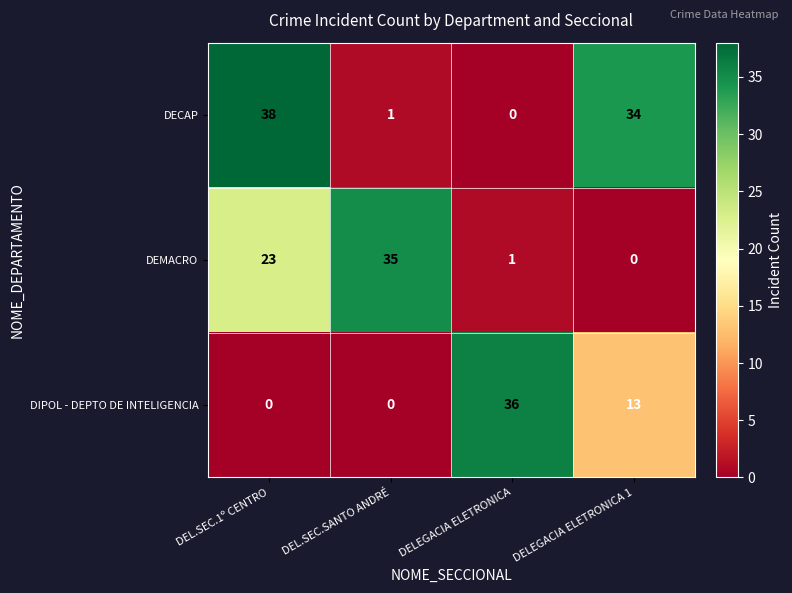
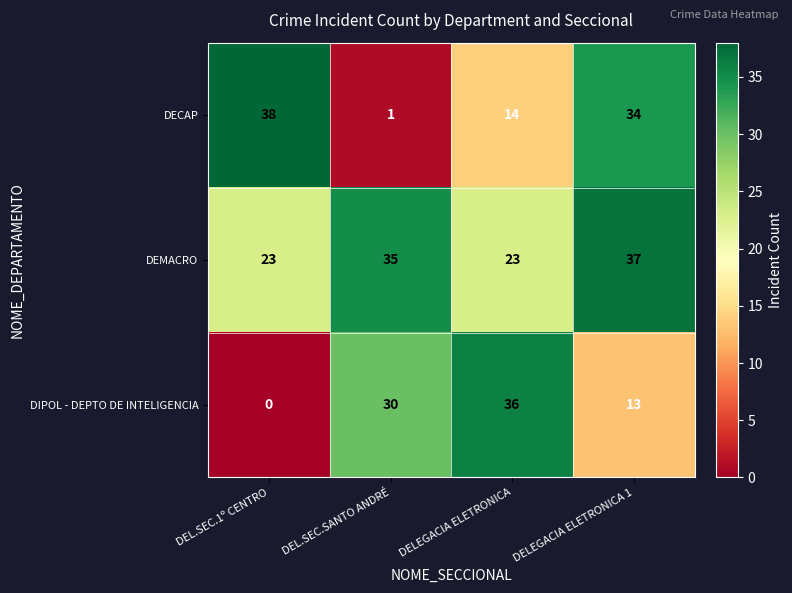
  {
    "DECAP": {
      "DEL.SEC.1º CENTRO": 38,
      "DEL.SEC.SANTO ANDRÉ": 1,
-     "DELEGACIA ELETRONICA": 0,
+     "DELEGACIA ELETRONICA": 14,
      "DELEGACIA ELETRONICA 1": 34
    },
    "DEMACRO": {
      "DEL.SEC.1º CENTRO": 23,
      "DEL.SEC.SANTO ANDRÉ": 35,
-     "DELEGACIA ELETRONICA": 1,
-     "DELEGACIA ELETRONICA 1": 0
+     "DELEGACIA ELETRONICA": 23,
+     "DELEGACIA ELETRONICA 1": 37
    },
    "DIPOL - DEPTO DE INTELIGENCIA": {
      "DEL.SEC.1º CENTRO": 0,
-     "DEL.SEC.SANTO ANDRÉ": 0,
+     "DEL.SEC.SANTO ANDRÉ": 30,
      "DELEGACIA ELETRONICA": 36,
      "DELEGACIA ELETRONICA 1": 13
    }
  }
